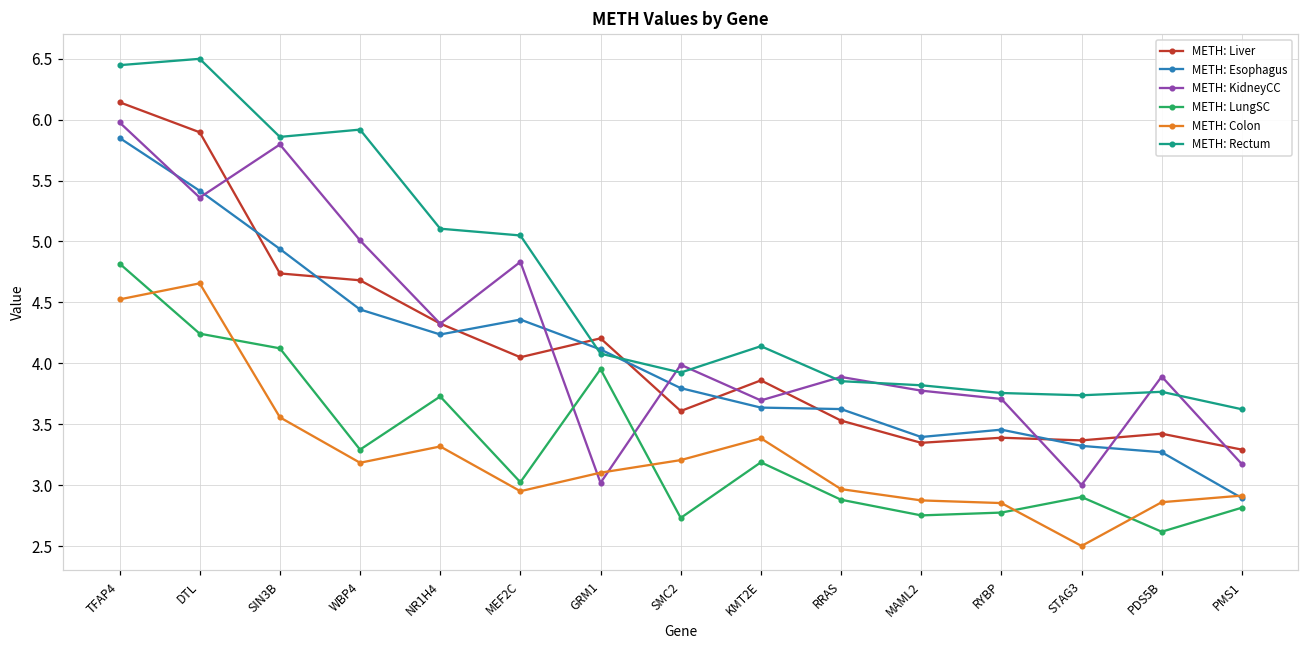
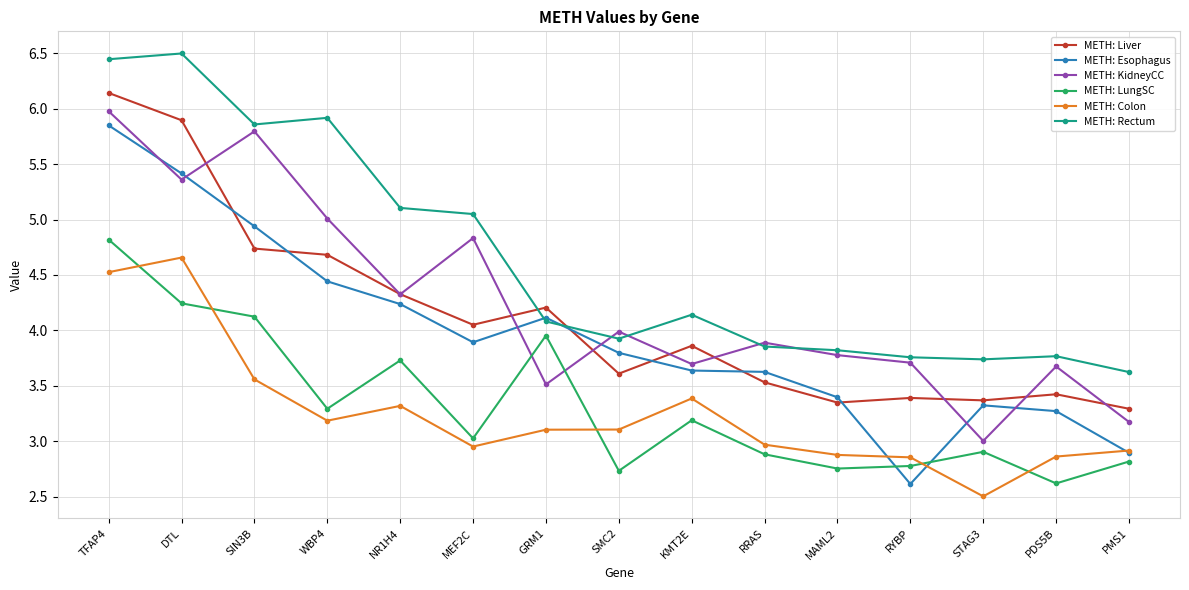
  {
    "METH: Liver": {
      "TFAP4": 6.14,
      "DTL": 5.90,
      "SIN3B": 4.74,
      "WBP4": 4.68,
      "MEF2C": 4.05,
      "GRM1": 4.21,
      "SMC2": 3.61,
      "KMT2E": 3.86,
      "RRAS": 3.53,
      "MAML2": 3.35,
      "RYBP": 3.39,
      "STAG3": 3.37,
      "PDS5B": 3.42,
      "PMS1": 3.29
    },
    "METH: Esophagus": {
      "TFAP4": 5.85,
      "DTL": 5.42,
      "SIN3B": 4.94,
      "WBP4": 4.44,
      "NR1H4": 4.24,
-     "MEF2C": 4.36,
+     "MEF2C": 3.89,
      "GRM1": 4.11,
      "SMC2": 3.80,
      "KMT2E": 3.64,
      "RRAS": 3.63,
      "MAML2": 3.40,
-     "RYBP": 3.46,
+     "RYBP": 2.61,
      "STAG3": 3.32,
      "PDS5B": 3.27
    },
    "METH: KidneyCC": {
      "TFAP4": 5.98,
      "DTL": 5.36,
      "SIN3B": 5.80,
      "WBP4": 5.01,
      "MEF2C": 4.83,
-     "GRM1": 3.02,
+     "GRM1": 3.51,
      "SMC2": 3.99,
      "KMT2E": 3.70,
      "RRAS": 3.89,
      "MAML2": 3.78,
      "RYBP": 3.71,
      "STAG3": 3.00,
-     "PDS5B": 3.89,
+     "PDS5B": 3.67,
      "PMS1": 3.17
    },
    "METH: Colon": {
      "TFAP4": 4.53,
      "DTL": 4.66,
      "SIN3B": 3.56,
      "WBP4": 3.19,
      "NR1H4": 3.32,
      "MEF2C": 2.95,
      "GRM1": 3.10,
-     "SMC2": 3.21,
+     "SMC2": 3.11,
      "KMT2E": 3.39,
      "RRAS": 2.97,
      "MAML2": 2.88,
      "RYBP": 2.85,
      "STAG3": 2.50,
      "PDS5B": 2.86
    }
  }
